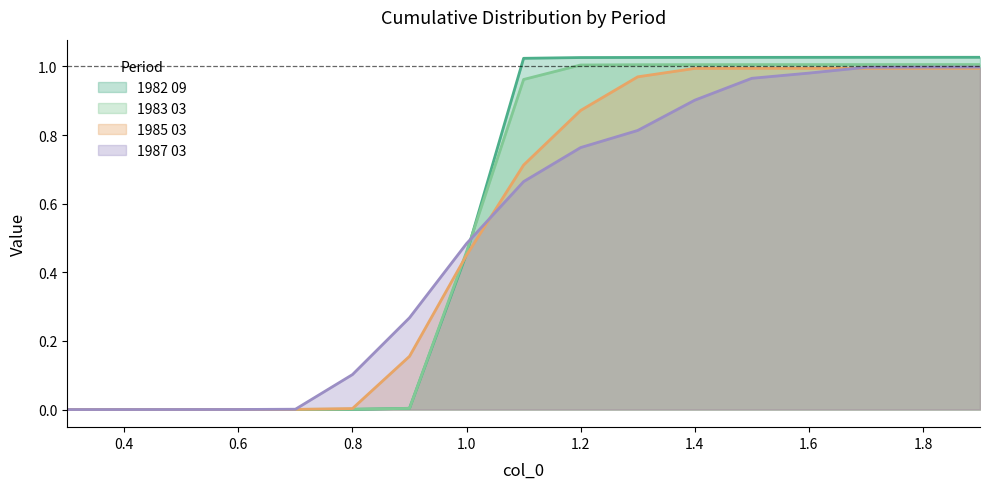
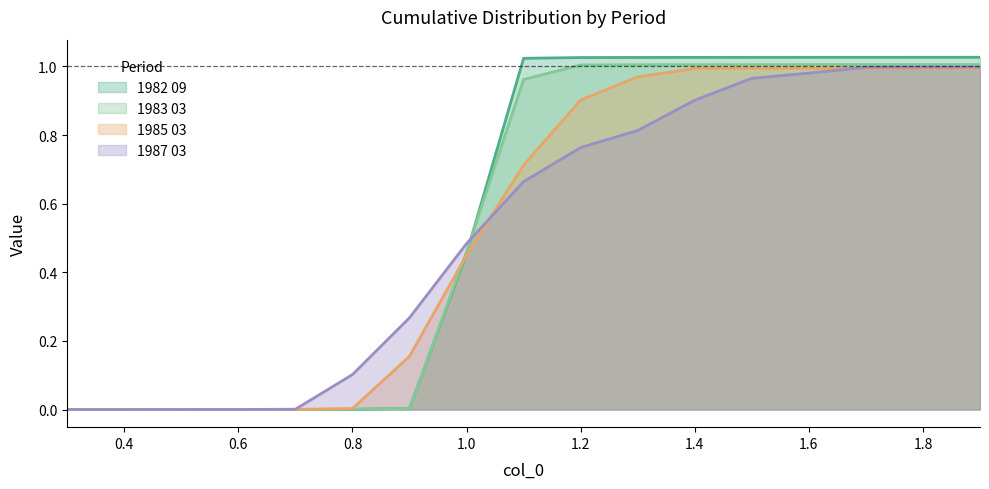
  {
    "1985 03": {
-     "1.2": 0.87,
+     "1.2": 0.90,
      "1.4": 0.99,
      "1.6": 0.99
    }
  }
